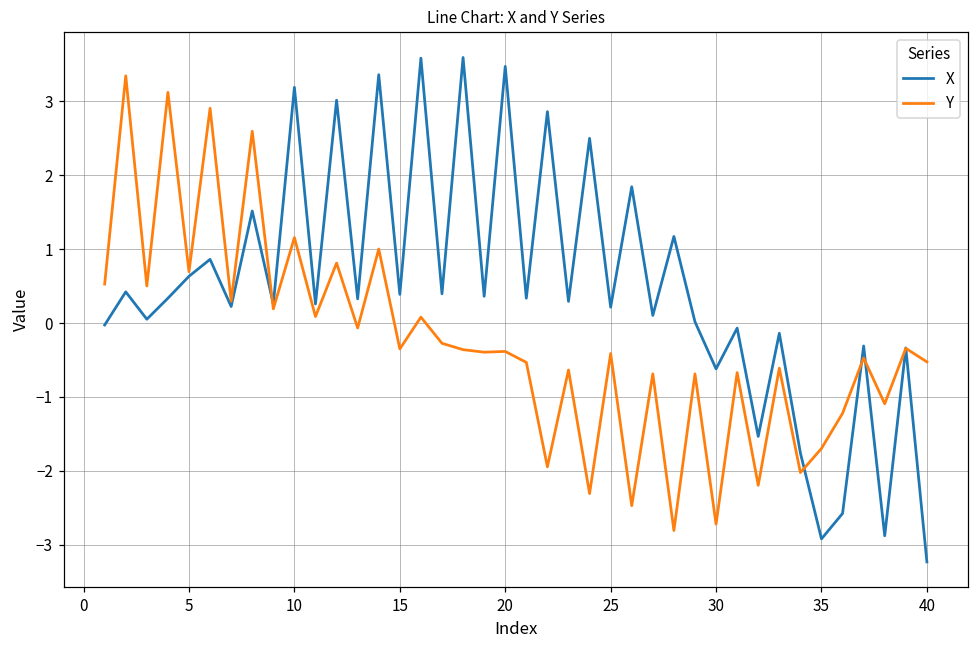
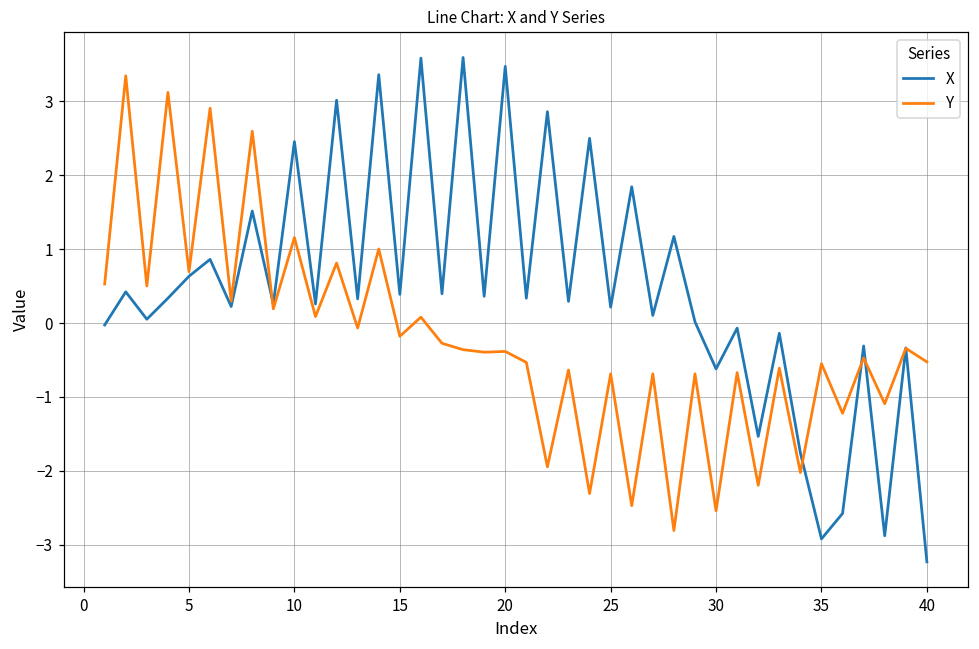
  {
    "X": {
      "5": 0.6,
-     "10": 3.2,
+     "10": 2.5,
      "15": 0.4,
      "20": 3.5,
      "25": 0.2,
      "30": -0.6,
      "35": -2.9,
      "40": -3.2
    },
    "Y": {
      "5": 0.7,
      "10": 1.2,
-     "15": -0.4,
+     "15": -0.2,
      "20": -0.4,
-     "25": -0.4,
-     "30": -2.7,
-     "35": -1.7,
+     "25": -0.7,
+     "30": -2.5,
+     "35": -0.5,
      "40": -0.5
    }
  }
